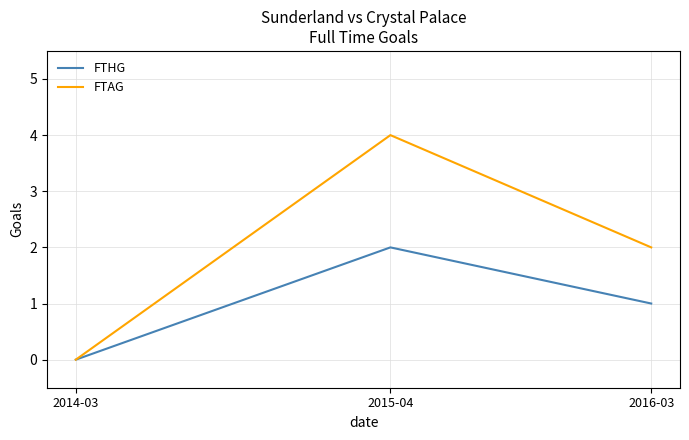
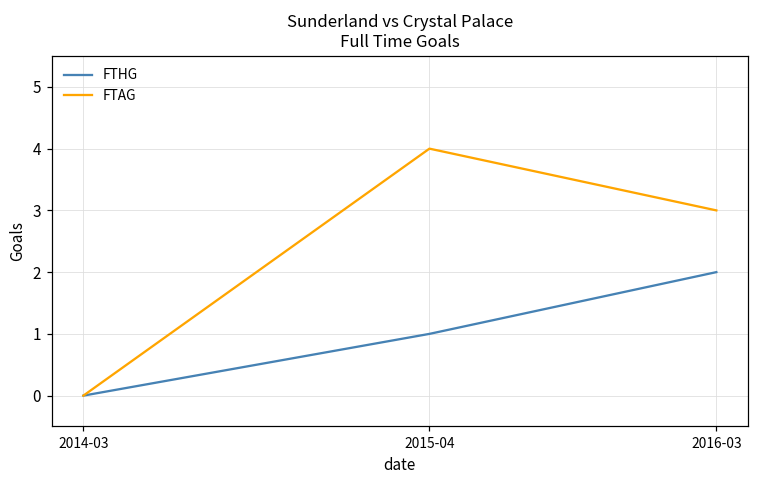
  {
    "FTHG": {
-     "2015-04": 2,
-     "2016-03": 1
+     "2015-04": 1,
+     "2016-03": 2
    },
    "FTAG": {
      "2015-04": 4,
-     "2016-03": 2
+     "2016-03": 3
    }
  }
